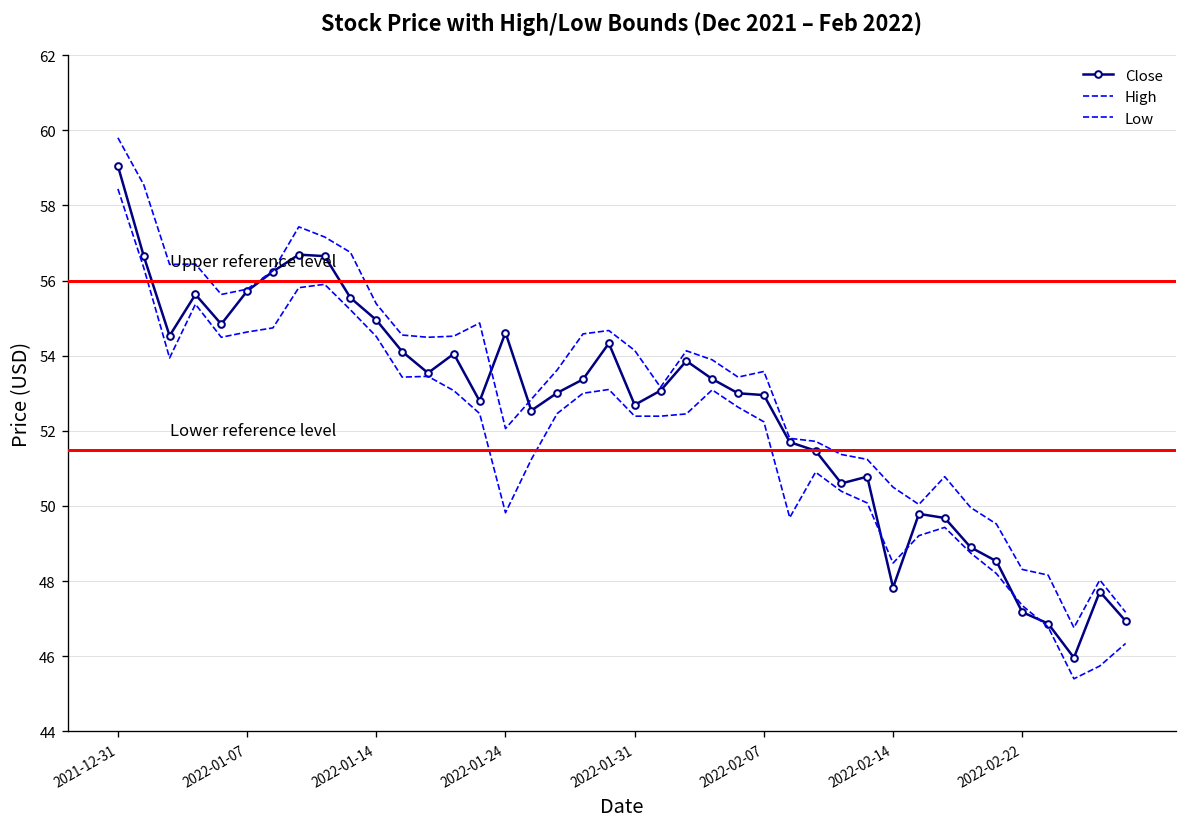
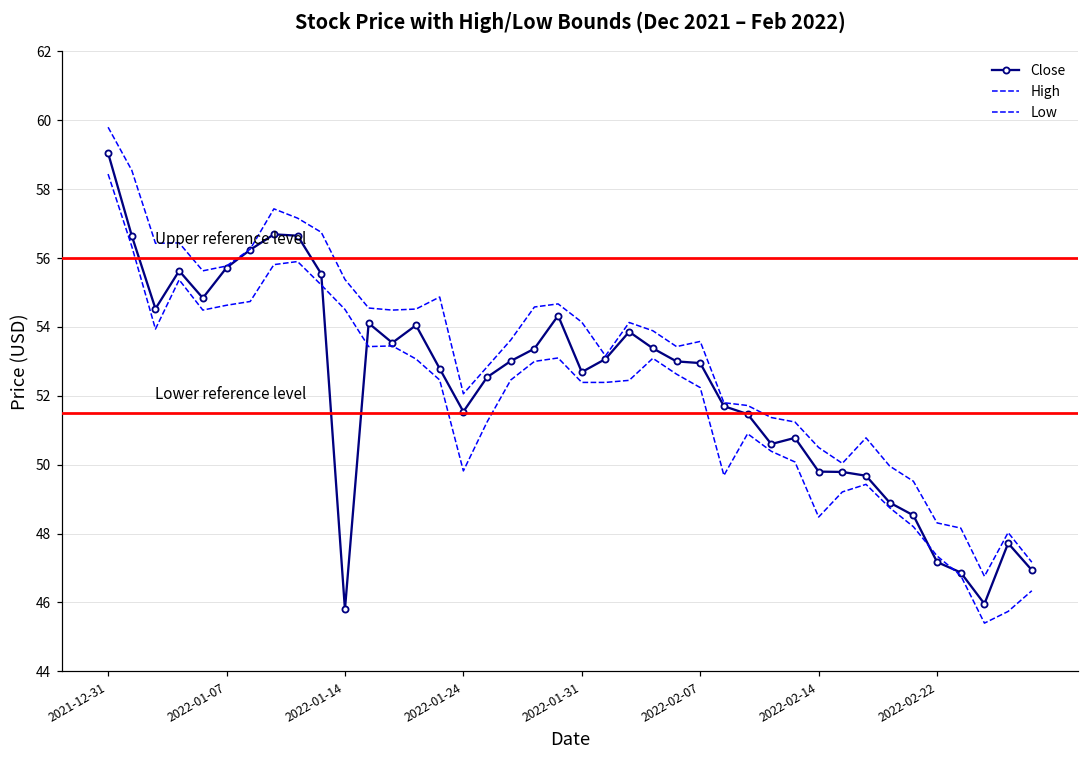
  {
    "Close": {
      "2021-12-31": 59.0,
-     "2022-01-14": 55.0,
-     "2022-01-24": 54.6,
+     "2022-01-14": 45.8,
+     "2022-01-24": 51.5,
      "2022-01-31": 52.7,
      "2022-02-07": 53.0,
-     "2022-02-14": 47.8,
+     "2022-02-14": 49.8,
      "2022-02-22": 47.2
    }
  }
